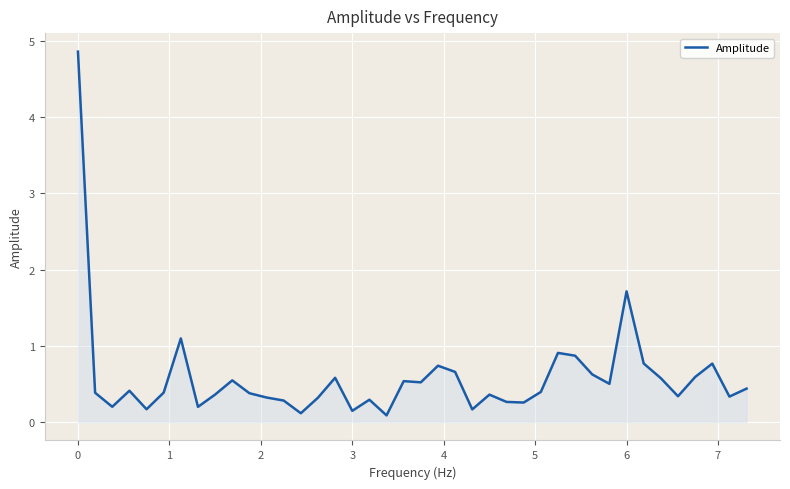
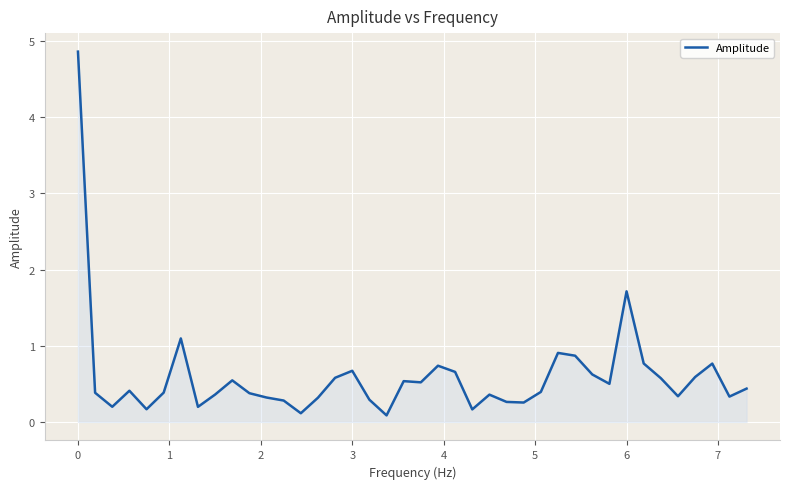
  {
    "0": 4.9,
-   "3": 0.1,
+   "3": 0.7,
    "6": 1.7
  }
